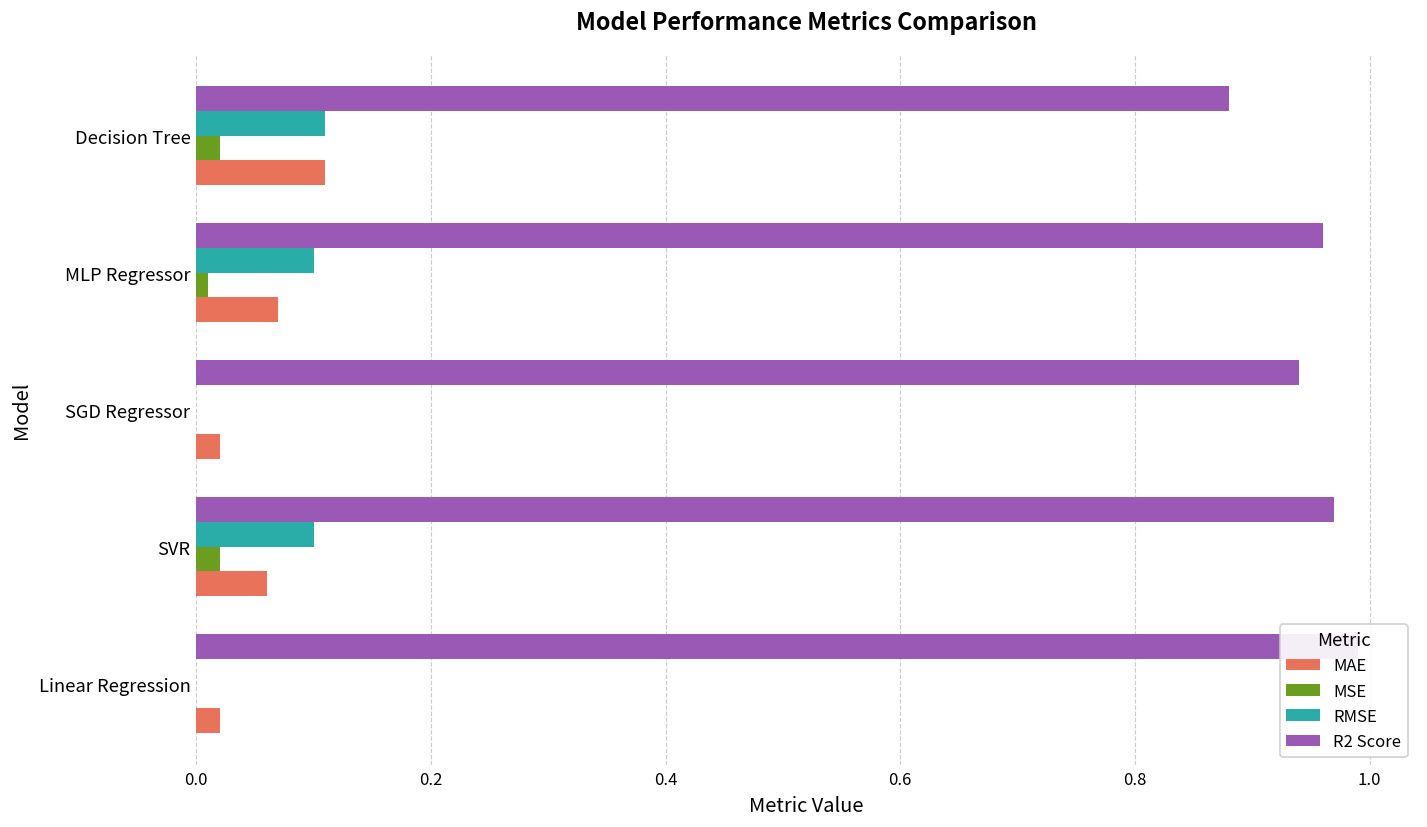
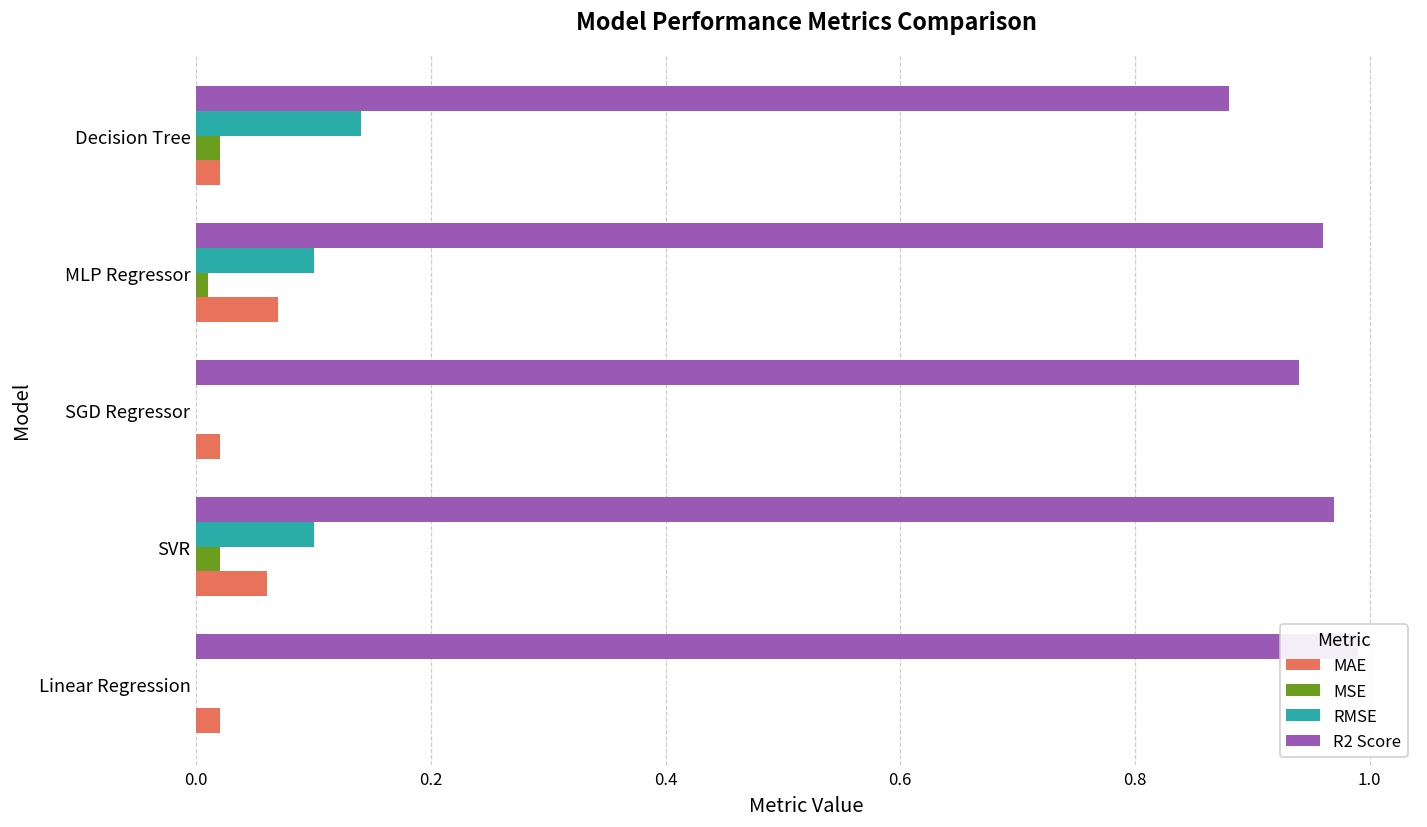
  {
    "MAE": {
-     "Decision Tree": 0.11,
+     "Decision Tree": 0.02,
      "MLP Regressor": 0.07,
      "SGD Regressor": 0.02,
      "SVR": 0.06,
      "Linear Regression": 0.02
    },
    "MSE": {
      "Decision Tree": 0.02,
      "MLP Regressor": 0.01,
      "SGD Regressor": 0.00,
      "SVR": 0.02,
      "Linear Regression": 0.00
    },
    "RMSE": {
-     "Decision Tree": 0.11,
+     "Decision Tree": 0.14,
      "MLP Regressor": 0.10,
      "SGD Regressor": 0.00,
      "SVR": 0.10,
      "Linear Regression": 0.00
    },
    "R2 Score": {
      "Decision Tree": 0.88,
      "MLP Regressor": 0.96,
      "SGD Regressor": 0.94,
      "SVR": 0.97
    }
  }
